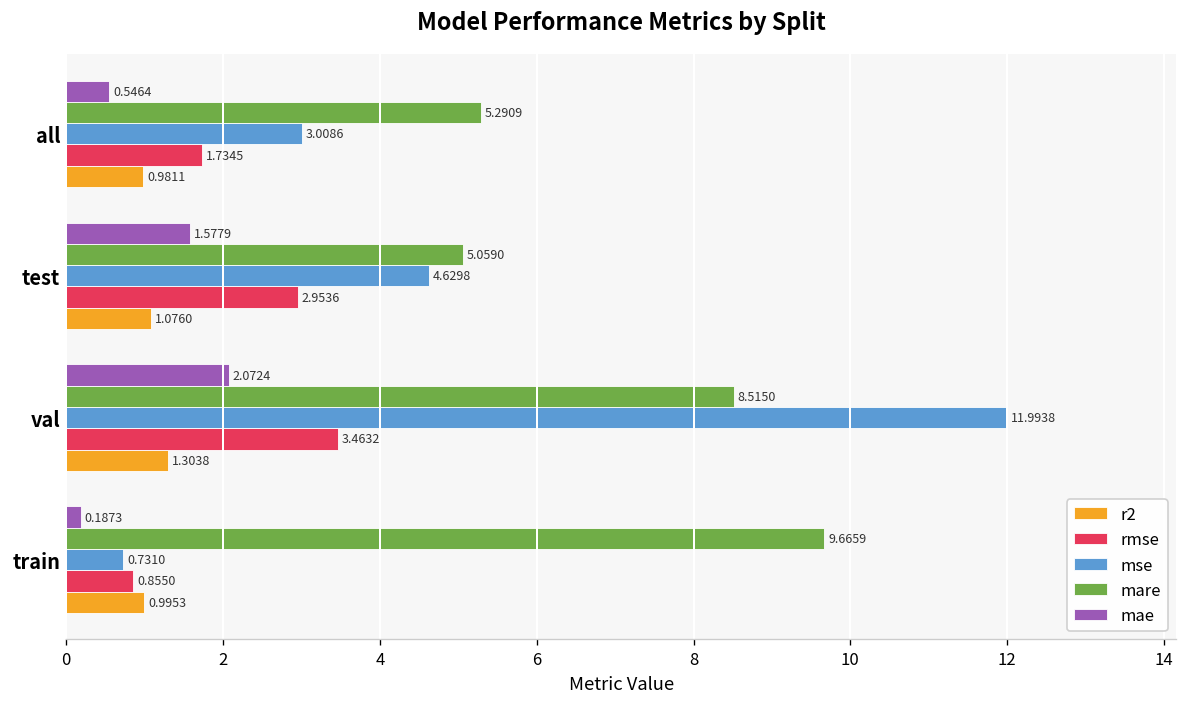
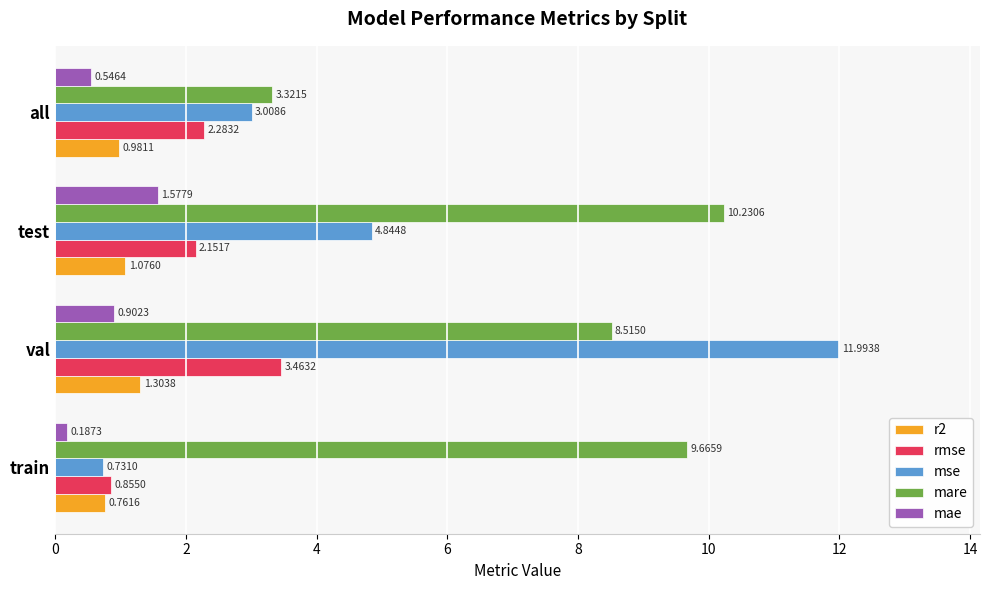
  {
    "r2": {
      "all": 0.9811,
      "test": 1.0760,
      "val": 1.3038,
-     "train": 0.9953
+     "train": 0.7616
    },
    "rmse": {
-     "all": 1.7345,
-     "test": 2.9536,
+     "all": 2.2832,
+     "test": 2.1517,
      "val": 3.4632,
      "train": 0.8550
    },
    "mse": {
      "all": 3.0086,
-     "test": 4.6298,
+     "test": 4.8448,
      "val": 11.9938,
      "train": 0.7310
    },
    "mare": {
-     "all": 5.2909,
-     "test": 5.0590,
+     "all": 3.3215,
+     "test": 10.2306,
      "val": 8.5150,
      "train": 9.6659
    },
    "mae": {
      "all": 0.5464,
      "test": 1.5779,
-     "val": 2.0724,
+     "val": 0.9023,
      "train": 0.1873
    }
  }
